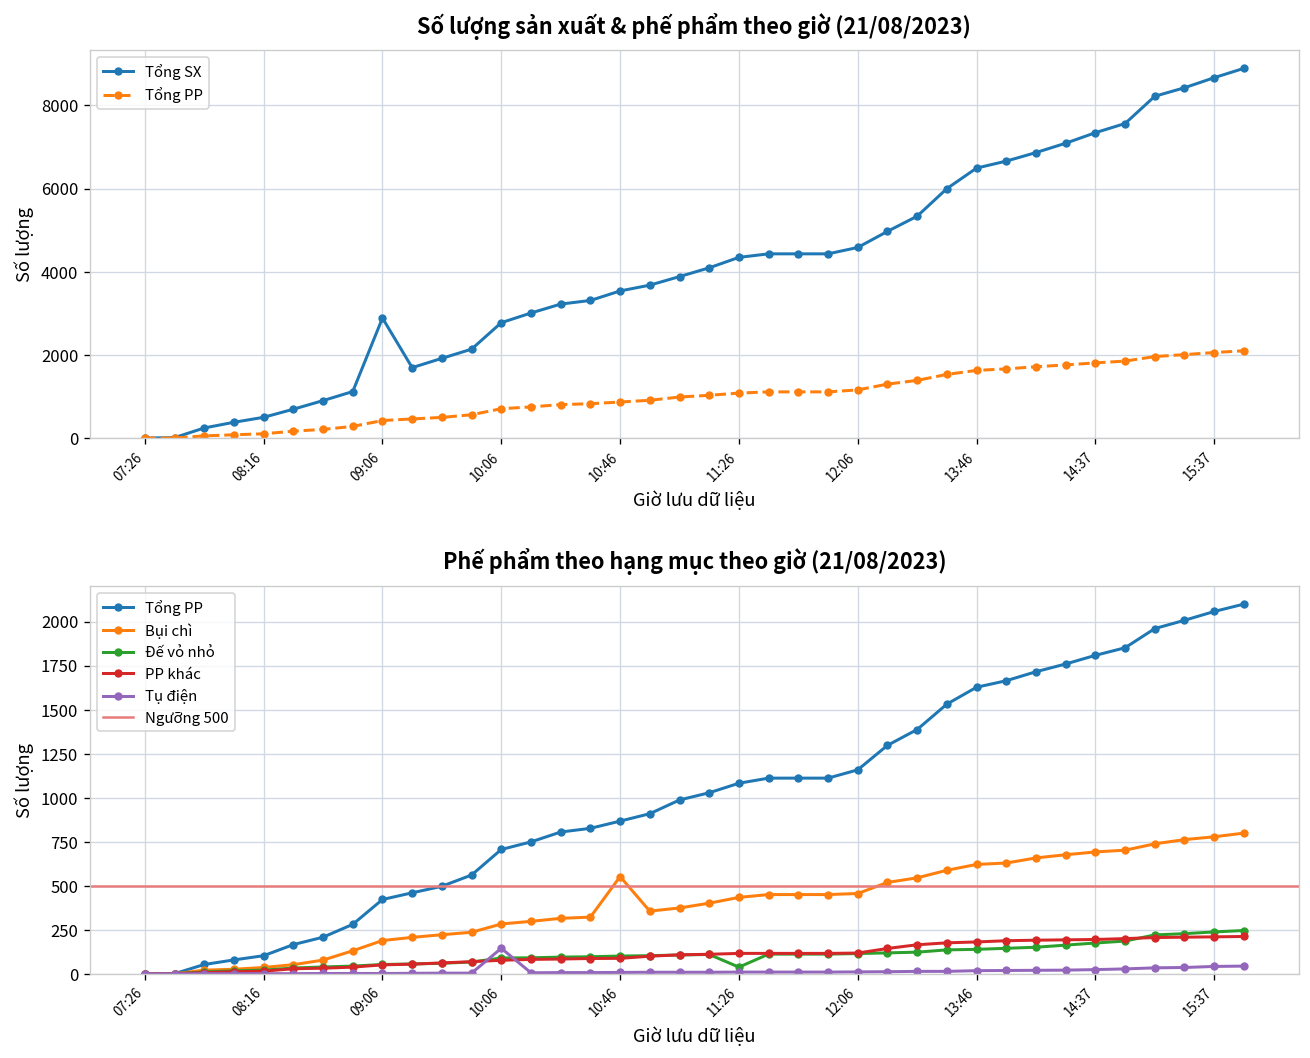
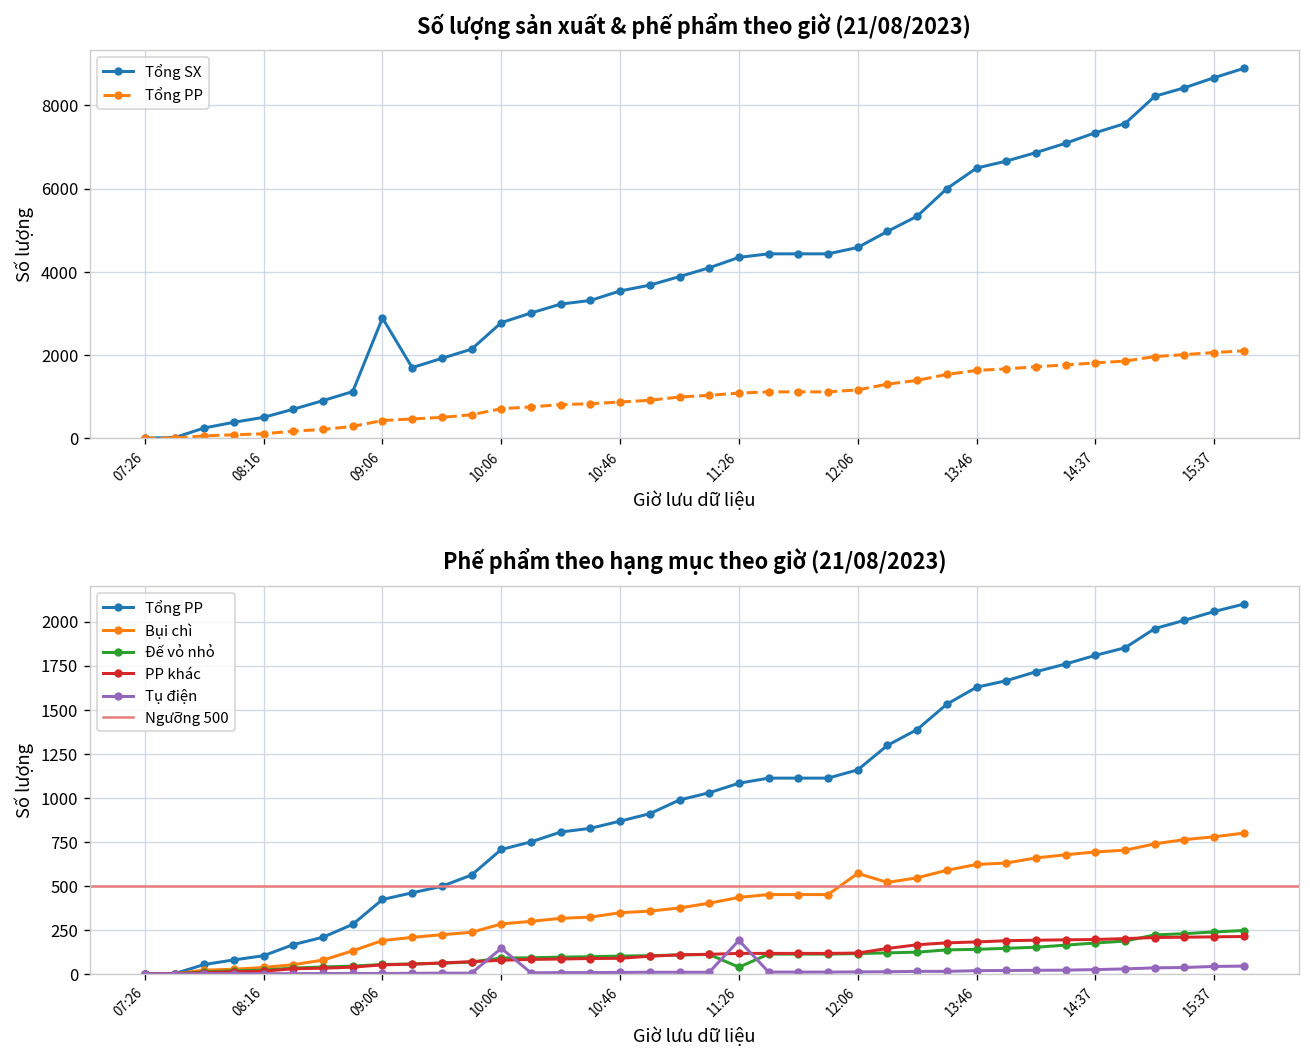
  {
    "Số lượng sản xuất & phế phẩm theo giờ (21/08/2023)": {
      "Tổng SX": {
        "08:16": 500,
        "09:06": 2900,
        "10:06": 2800,
        "10:46": 3500,
        "11:26": 4300,
        "12:06": 4600,
        "13:46": 6500,
        "14:37": 7300,
        "15:37": 8700
      }
    },
    "Phế phẩm theo hạng mục theo giờ (21/08/2023)": {
      "Tổng PP": {
        "08:16": 100,
        "09:06": 420,
        "10:06": 710,
        "10:46": 870,
        "11:26": 1080,
        "12:06": 1160,
        "13:46": 1630,
        "14:37": 1810,
        "15:37": 2060
      },
      "Bụi chì": {
        "09:06": 190,
        "10:06": 280,
-       "10:46": 550,
+       "10:46": 350,
        "11:26": 430,
-       "12:06": 460,
+       "12:06": 570,
        "13:46": 620,
        "14:37": 690,
        "15:37": 780
      },
      "Đế vỏ nhỏ": {
        "11:26": 40,
        "13:46": 140,
        "14:37": 180,
        "15:37": 240
      },
      "PP khác": {
        "11:26": 120,
        "13:46": 180,
        "14:37": 200,
        "15:37": 210
      },
      "Tụ điện": {
        "09:06": 0,
        "10:06": 150,
        "10:46": 10,
-       "11:26": 10,
+       "11:26": 190,
        "12:06": 10,
        "13:46": 20,
        "14:37": 20,
        "15:37": 40
      }
    }
  }
